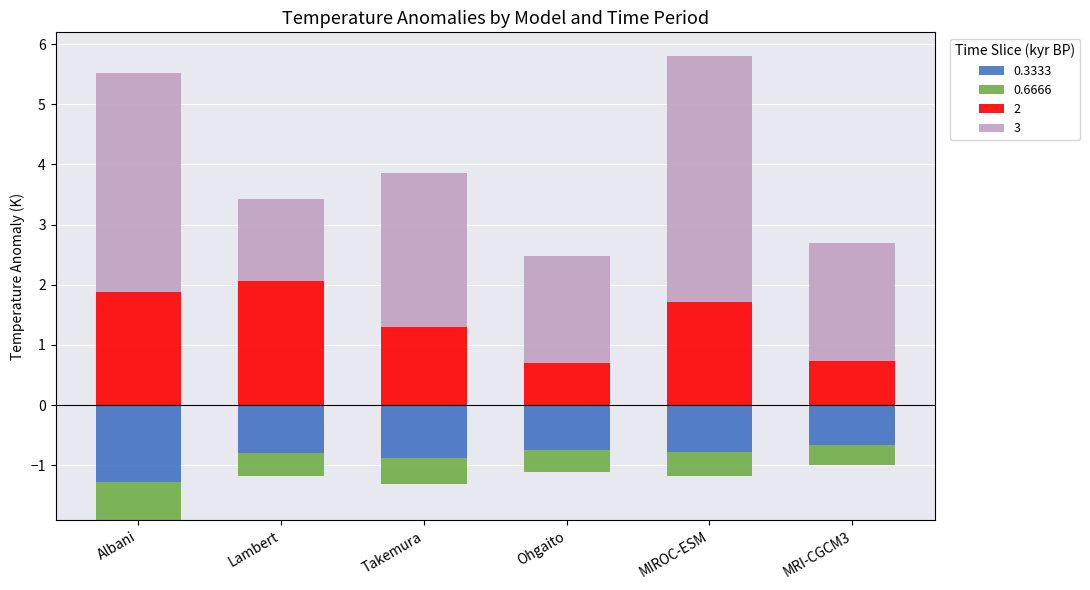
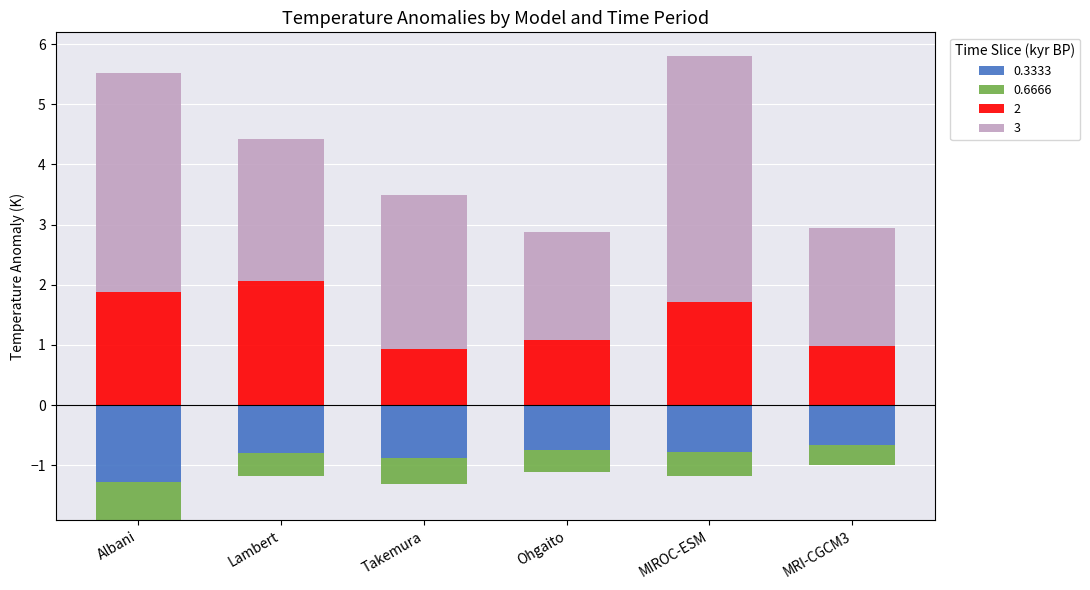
  {
    "2": {
      "Albani": 1.9,
      "Lambert": 2.1,
-     "Takemura": 1.3,
-     "Ohgaito": 0.7,
+     "Takemura": 0.9,
+     "Ohgaito": 1.1,
      "MIROC-ESM": 1.7,
-     "MRI-CGCM3": 0.7
+     "MRI-CGCM3": 1.0
    },
    "3": {
      "Albani": 3.6,
-     "Lambert": 1.4,
+     "Lambert": 2.4,
      "Takemura": 2.6,
      "Ohgaito": 1.8,
      "MIROC-ESM": 4.1,
      "MRI-CGCM3": 2.0
    }
  }
